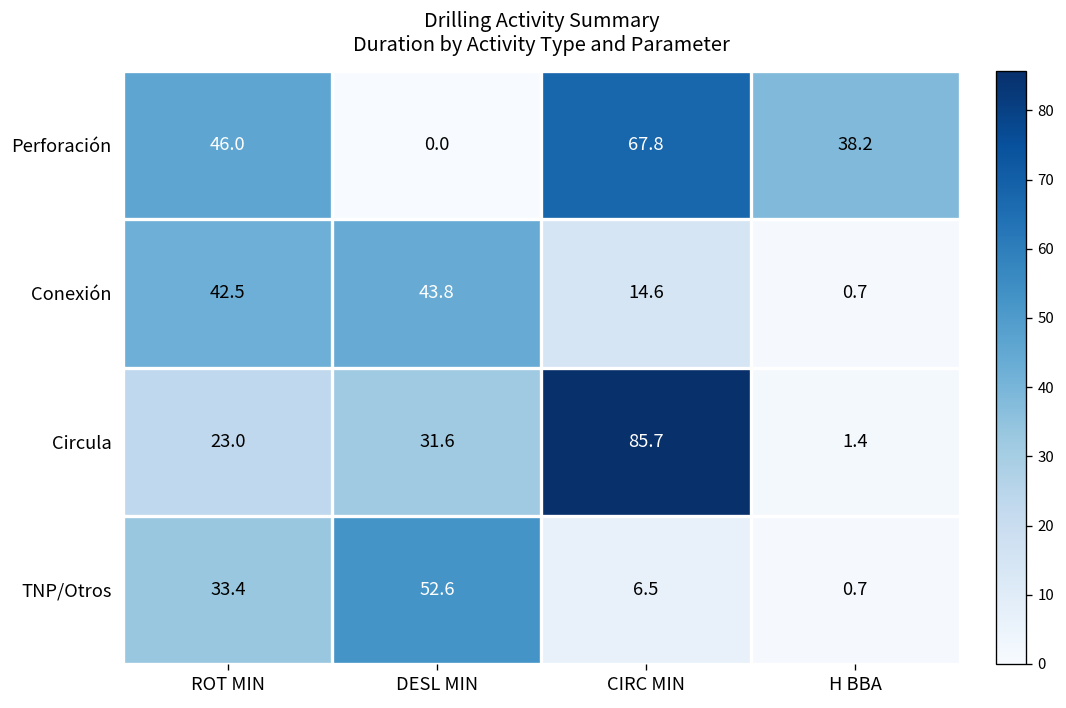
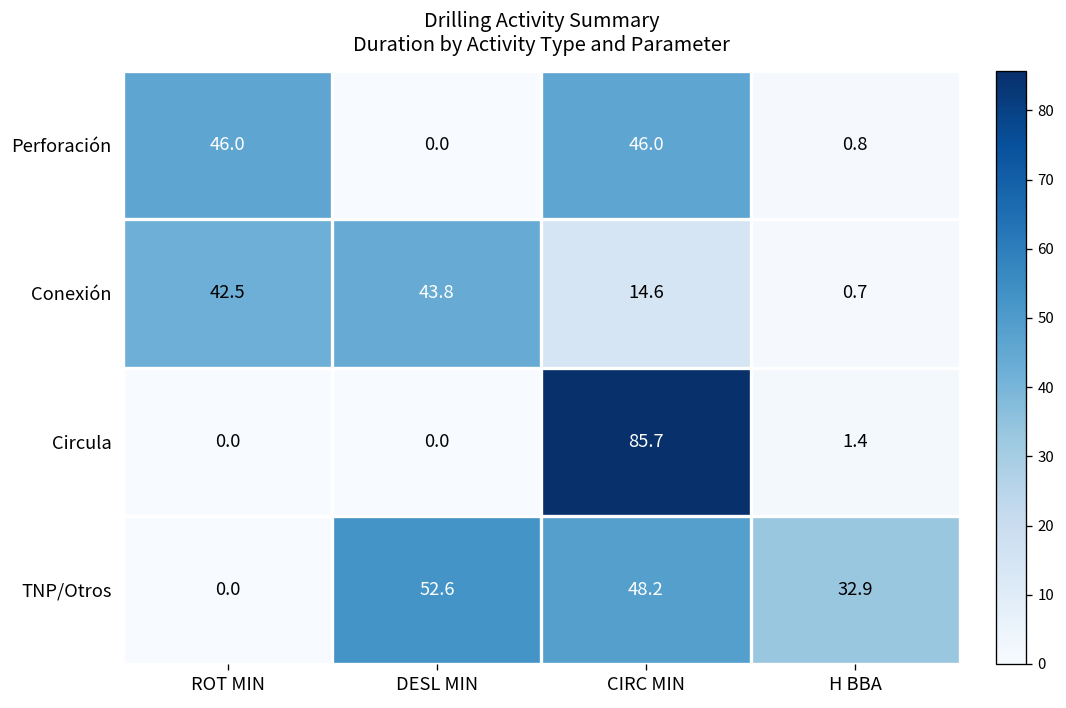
  {
    "Perforación": {
      "ROT MIN": 46.0,
      "DESL MIN": 0.0,
-     "CIRC MIN": 67.8,
-     "H BBA": 38.2
+     "CIRC MIN": 46.0,
+     "H BBA": 0.8
    },
    "Conexión": {
      "ROT MIN": 42.5,
      "DESL MIN": 43.8,
      "CIRC MIN": 14.6,
      "H BBA": 0.7
    },
    "Circula": {
-     "ROT MIN": 23.0,
-     "DESL MIN": 31.6,
+     "ROT MIN": 0.0,
+     "DESL MIN": 0.0,
      "CIRC MIN": 85.7,
      "H BBA": 1.4
    },
    "TNP/Otros": {
-     "ROT MIN": 33.4,
+     "ROT MIN": 0.0,
      "DESL MIN": 52.6,
-     "CIRC MIN": 6.5,
-     "H BBA": 0.7
+     "CIRC MIN": 48.2,
+     "H BBA": 32.9
    }
  }
